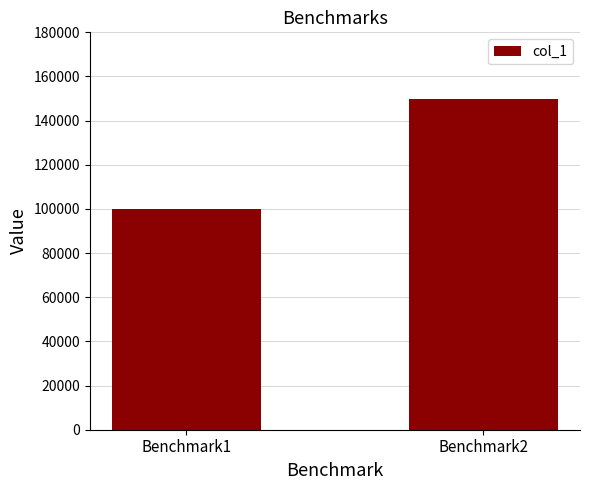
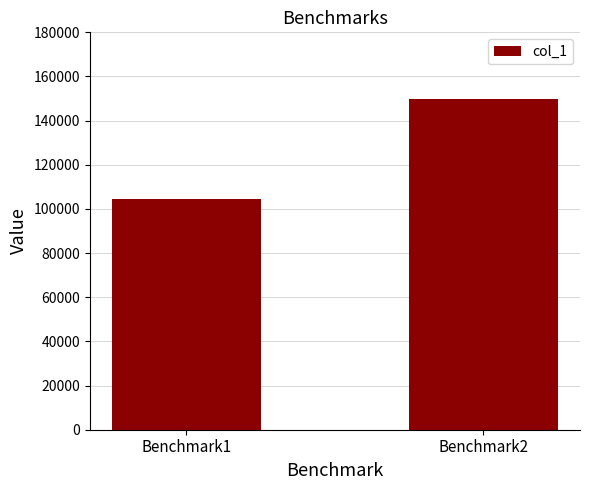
  {
-   "Benchmark1": 100000,
+   "Benchmark1": 105000,
    "Benchmark2": 150000
  }
